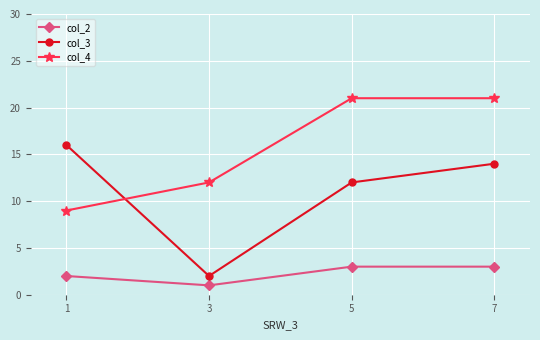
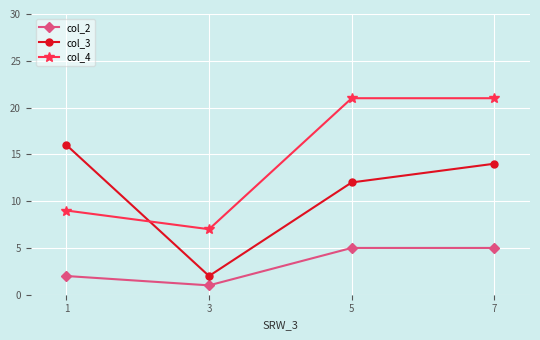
  {
    "col_2": {
      "1": 2,
      "3": 1,
-     "5": 3,
-     "7": 3
+     "5": 5,
+     "7": 5
    },
    "col_3": {
      "1": 16,
      "3": 2,
      "5": 12,
      "7": 14
    },
    "col_4": {
      "1": 9,
-     "3": 12,
+     "3": 7,
      "5": 21,
      "7": 21
    }
  }
